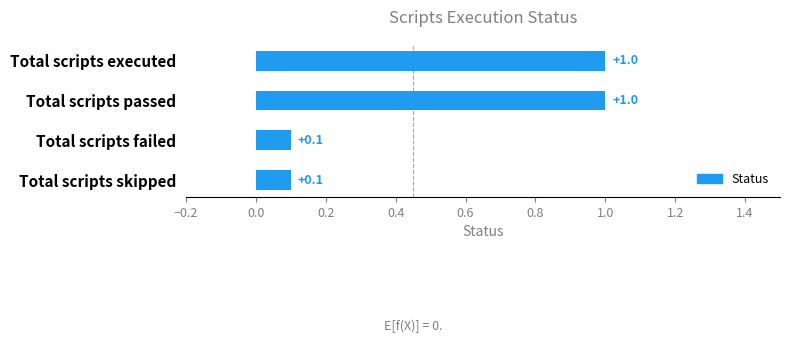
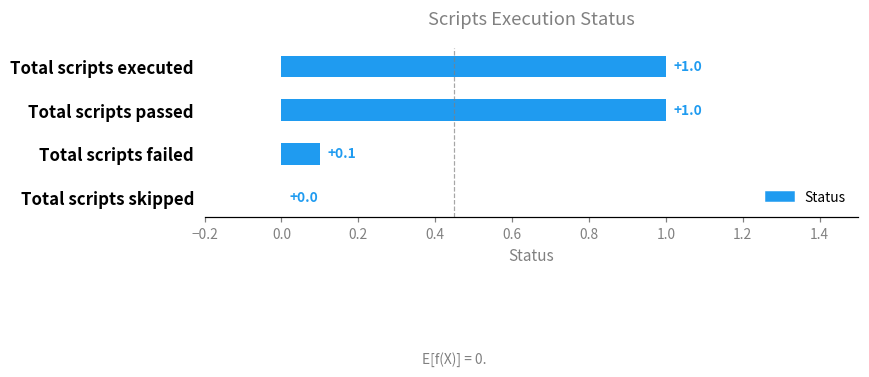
  {
    "Total scripts executed": "+1.0",
    "Total scripts passed": "+1.0",
    "Total scripts failed": "+0.1",
-   "Total scripts skipped": "+0.1"
+   "Total scripts skipped": "+0.0"
  }
